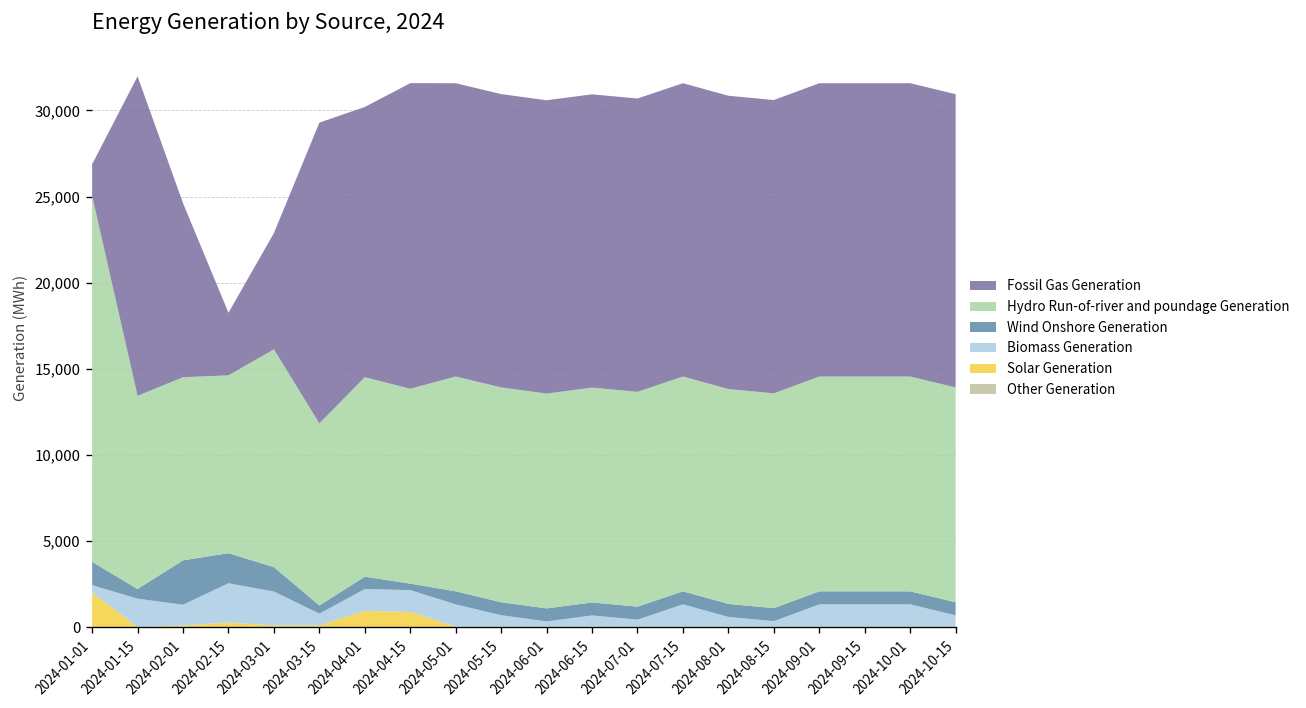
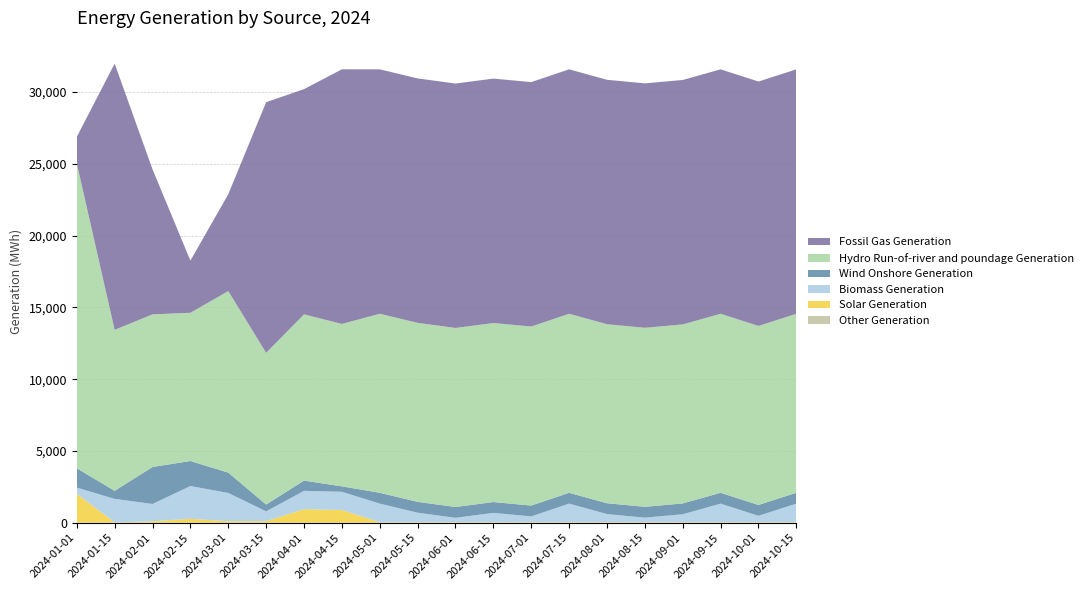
  {
    "Solar Generation": {
      "2024-01-01": "2,000",
      "2024-02-15": "300",
      "2024-04-01": "900",
      "2024-04-15": "900"
    },
    "Biomass Generation": {
      "2024-01-01": "400",
      "2024-01-15": "1,600",
      "2024-02-01": "1,200",
      "2024-02-15": "2,300",
      "2024-03-01": "2,000",
      "2024-03-15": "700",
      "2024-04-01": "1,300",
      "2024-04-15": "1,300",
      "2024-05-01": "1,300",
      "2024-05-15": "700",
      "2024-06-01": "300",
      "2024-06-15": "700",
      "2024-07-01": "400",
      "2024-07-15": "1,300",
      "2024-08-01": "600",
      "2024-08-15": "300",
-     "2024-09-01": "1,300",
+     "2024-09-01": "600",
      "2024-09-15": "1,300",
-     "2024-10-01": "1,300",
-     "2024-10-15": "700"
+     "2024-10-01": "400",
+     "2024-10-15": "1,300"
    }
  }
